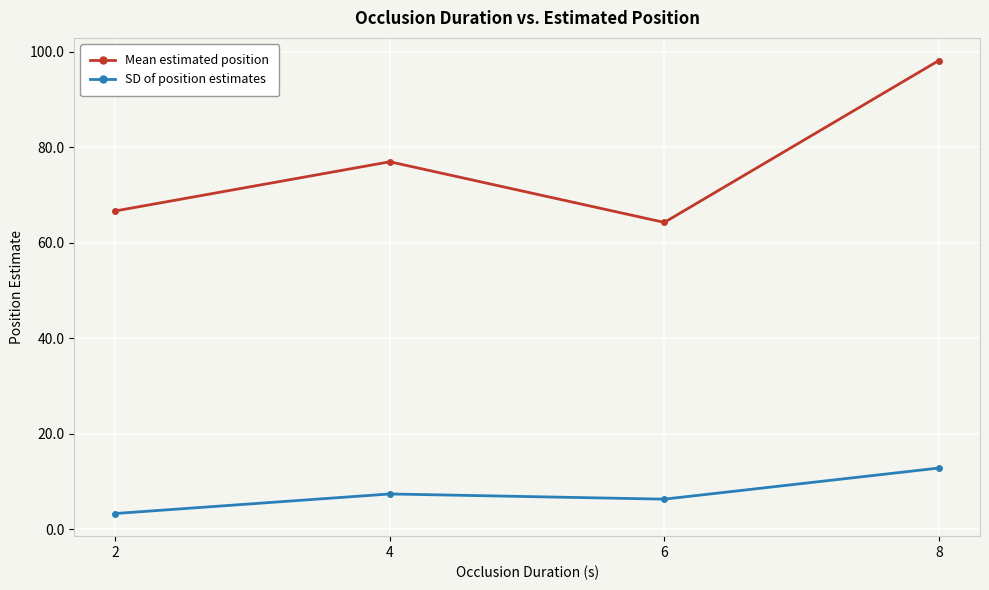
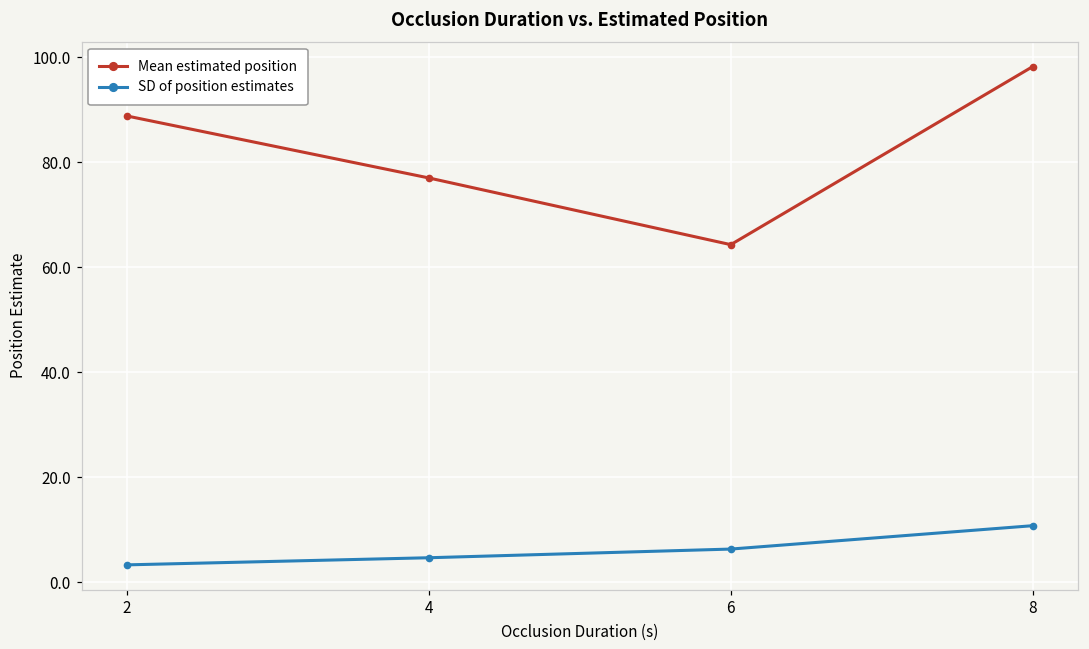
  {
    "Mean estimated position": {
-     "2": 67,
+     "2": 89,
      "4": 77,
      "6": 64,
      "8": 98
    },
    "SD of position estimates": {
      "2": 3,
-     "4": 7,
+     "4": 5,
      "6": 6,
-     "8": 13
+     "8": 11
    }
  }
